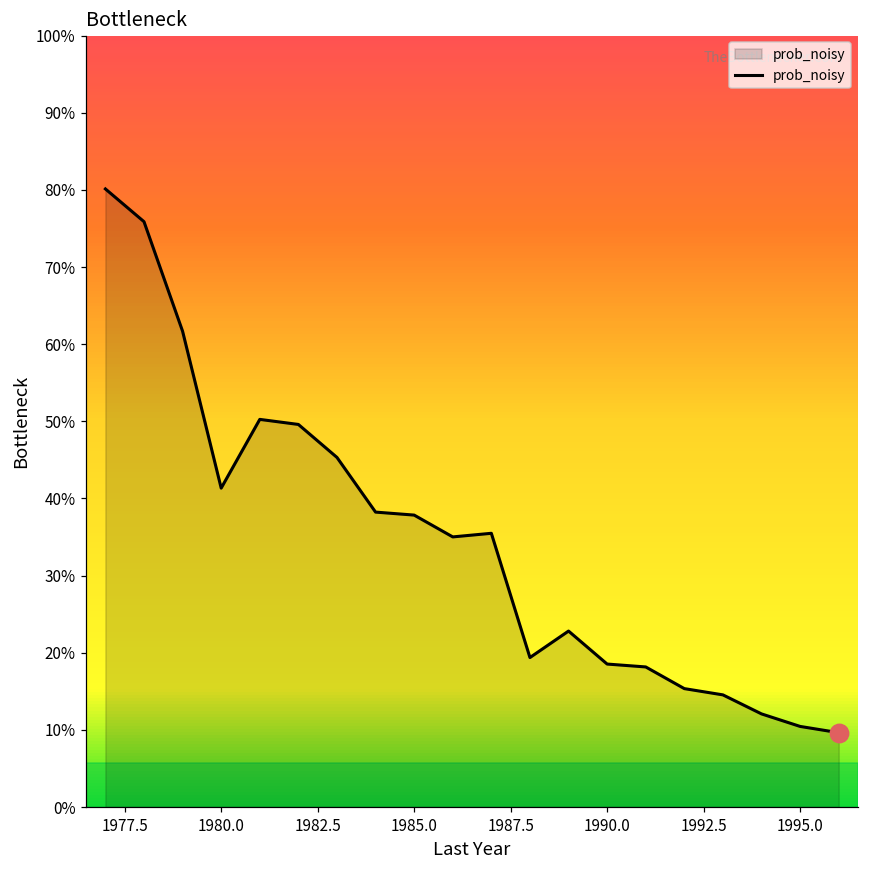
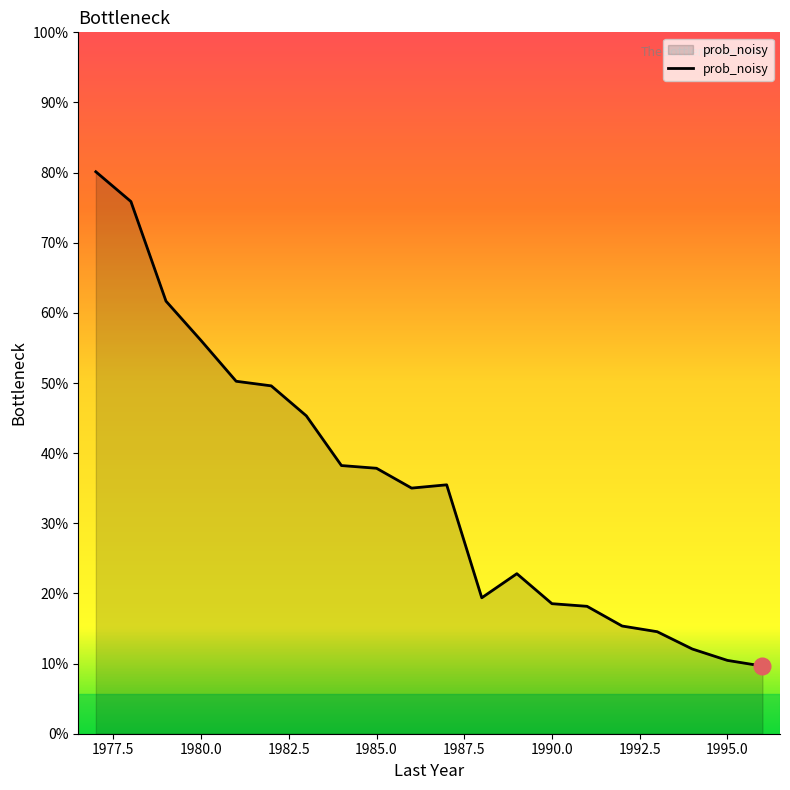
  {
    "prob_noisy": {
-     "1980.0": "41%",
+     "1980.0": "56%",
      "1985.0": "38%",
      "1990.0": "19%",
      "1995.0": "10%"
    }
  }
